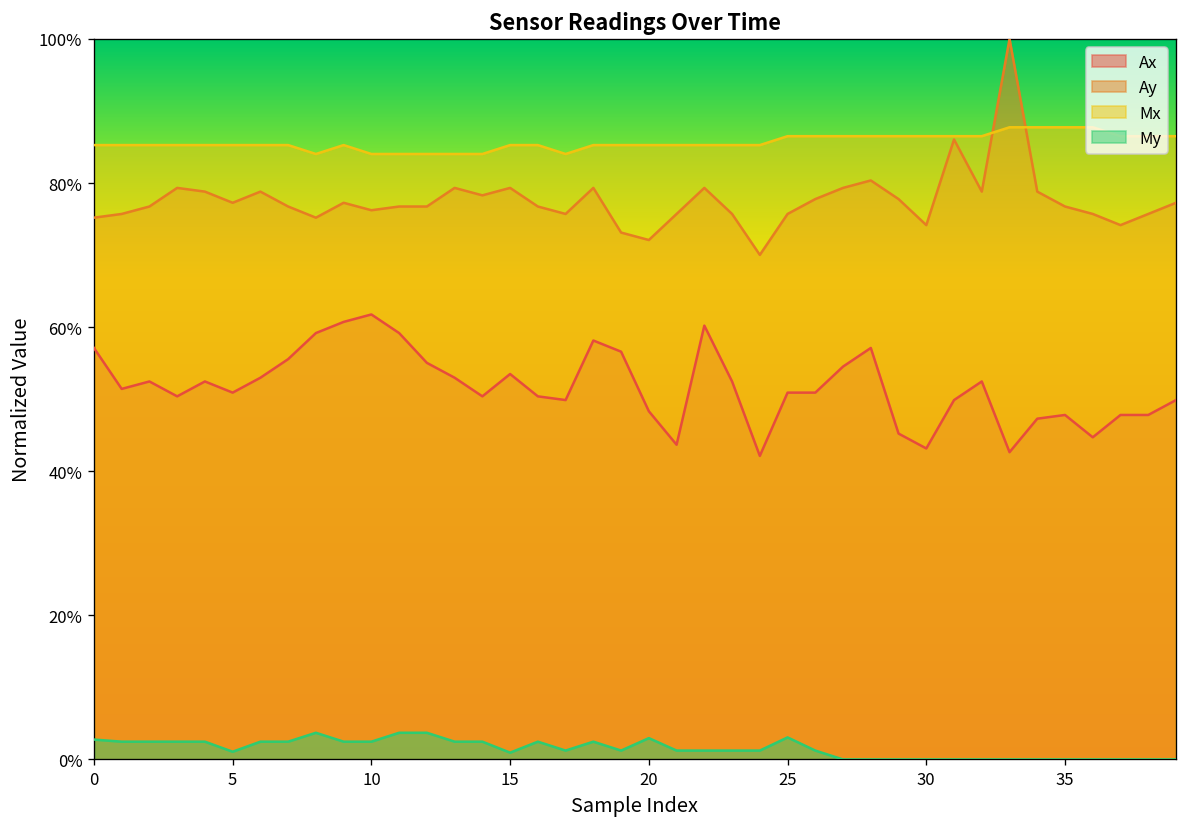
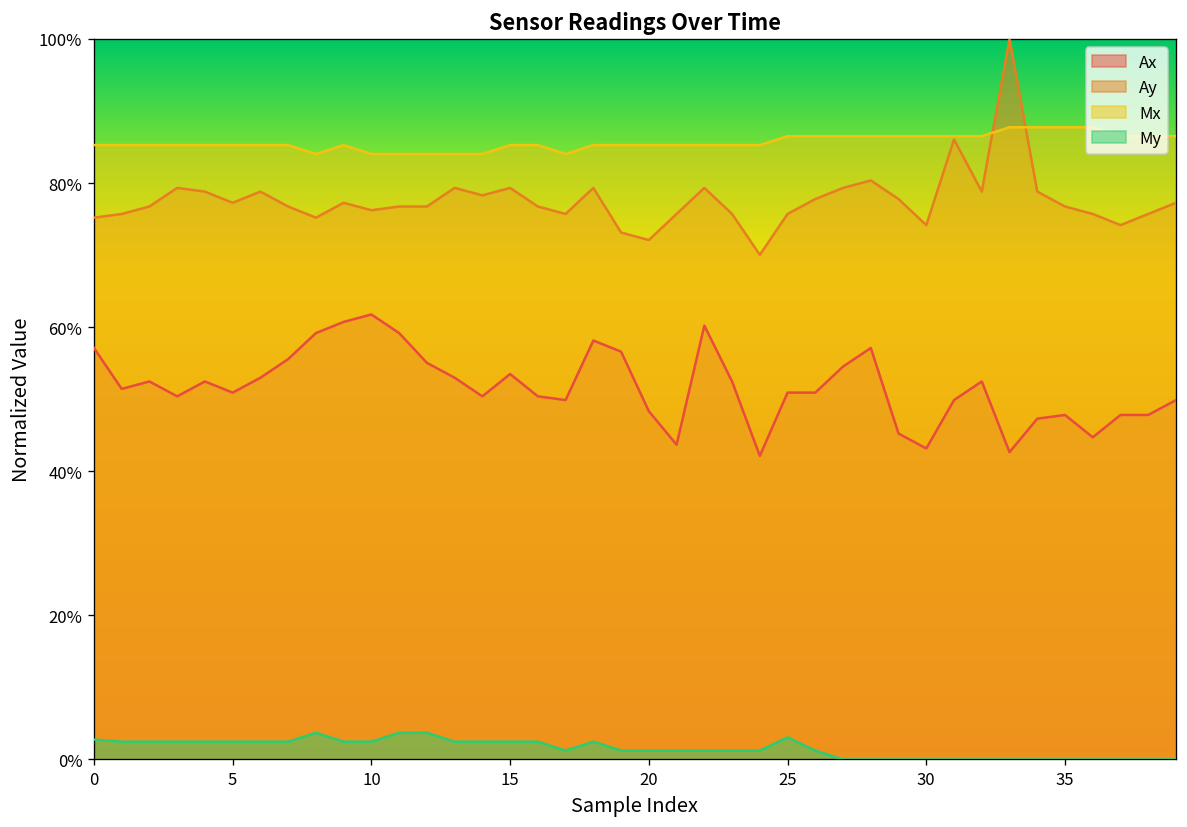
  {
    "My": {
      "0": "3%",
-     "5": "1%",
+     "5": "2%",
      "10": "2%",
-     "15": "1%",
-     "20": "3%",
+     "15": "2%",
+     "20": "1%",
      "25": "3%",
      "30": "0%",
      "35": "0%"
    }
  }
